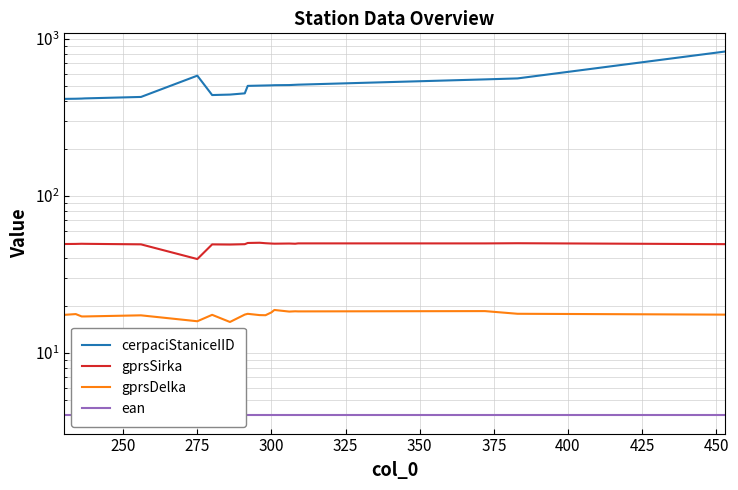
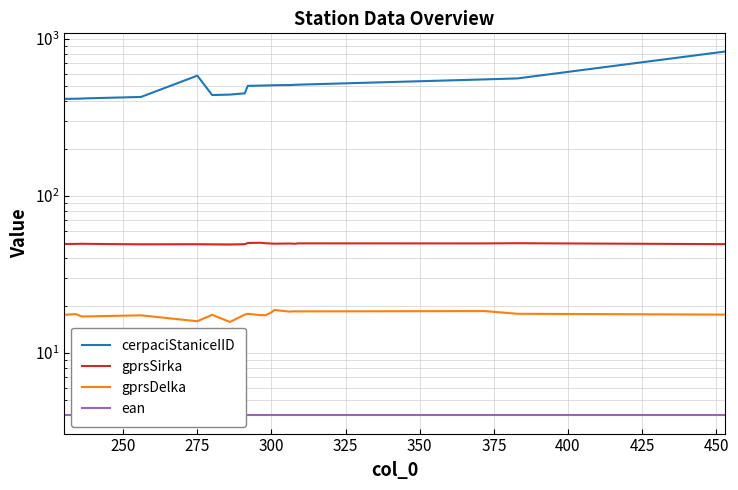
  {
    "cerpaciStaniceIID": {
      "275": 580,
      "300": 510
    },
    "gprsSirka": {
-     "275": 40,
+     "275": 49,
      "300": 50
    },
    "gprsDelka": {
      "275": 16,
      "300": 18
    },
    "ean": {
      "300": 4
    }
  }
